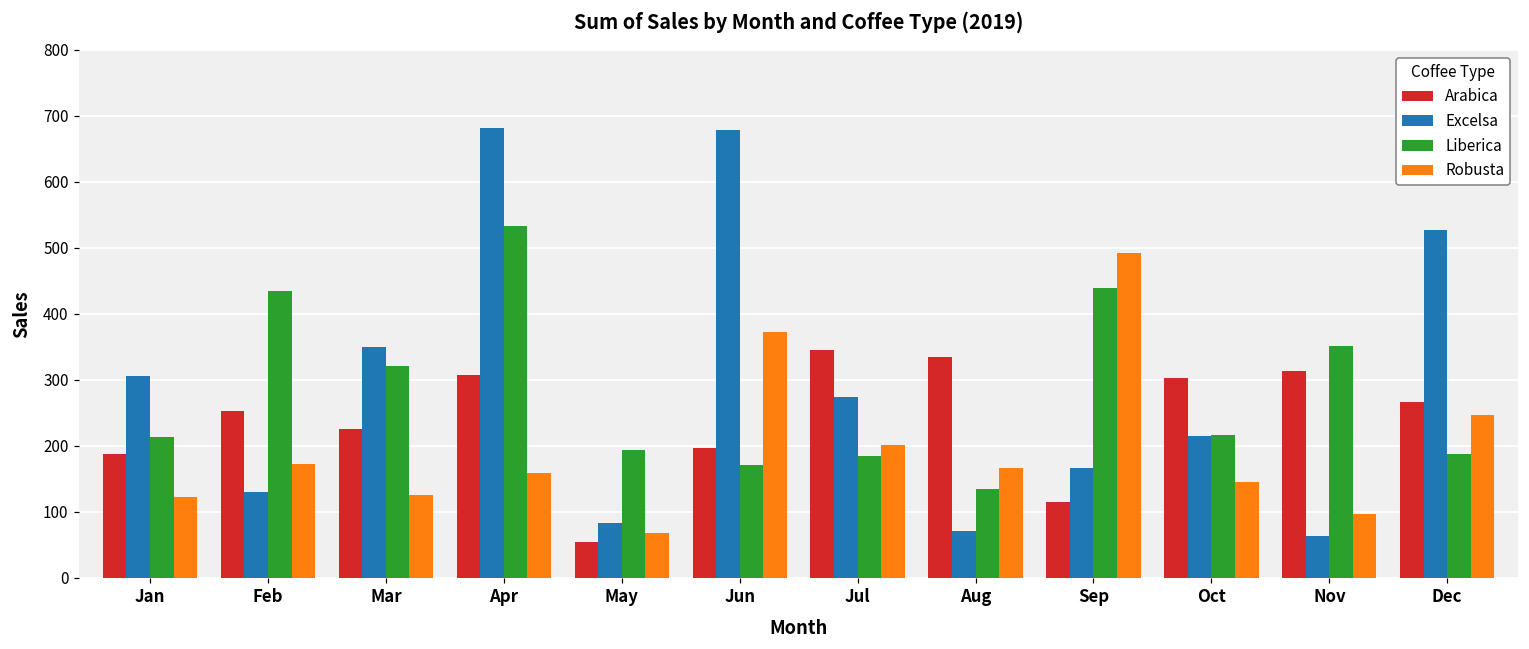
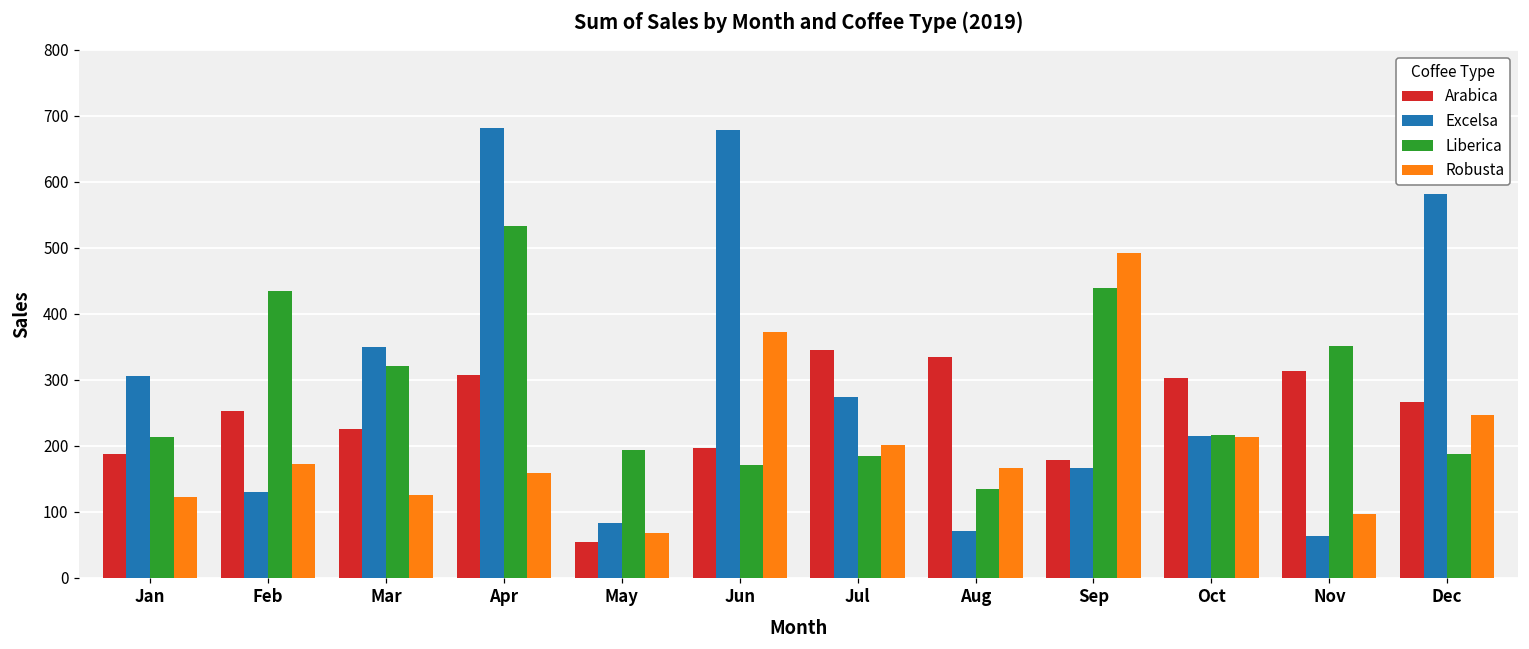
  {
    "Arabica": {
      "Jan": 190,
      "Feb": 250,
      "Mar": 220,
      "Apr": 310,
      "May": 50,
      "Jun": 200,
      "Jul": 350,
      "Aug": 330,
-     "Sep": 110,
+     "Sep": 180,
      "Oct": 300,
      "Nov": 310,
      "Dec": 270
    },
    "Excelsa": {
      "Jan": 310,
      "Feb": 130,
      "Mar": 350,
      "Apr": 680,
      "May": 80,
      "Jun": 680,
      "Jul": 270,
      "Aug": 70,
      "Sep": 170,
      "Oct": 220,
      "Nov": 60,
-     "Dec": 530
+     "Dec": 580
    },
    "Liberica": {
      "Jan": 210,
      "Feb": 430,
      "Mar": 320,
      "Apr": 530,
      "May": 190,
      "Jun": 170,
      "Jul": 180,
      "Aug": 130,
      "Sep": 440,
      "Oct": 220,
      "Nov": 350,
      "Dec": 190
    },
    "Robusta": {
      "Jan": 120,
      "Feb": 170,
      "Mar": 130,
      "Apr": 160,
      "May": 70,
      "Jun": 370,
      "Jul": 200,
      "Aug": 170,
      "Sep": 490,
-     "Oct": 150,
+     "Oct": 210,
      "Nov": 100,
      "Dec": 250
    }
  }
